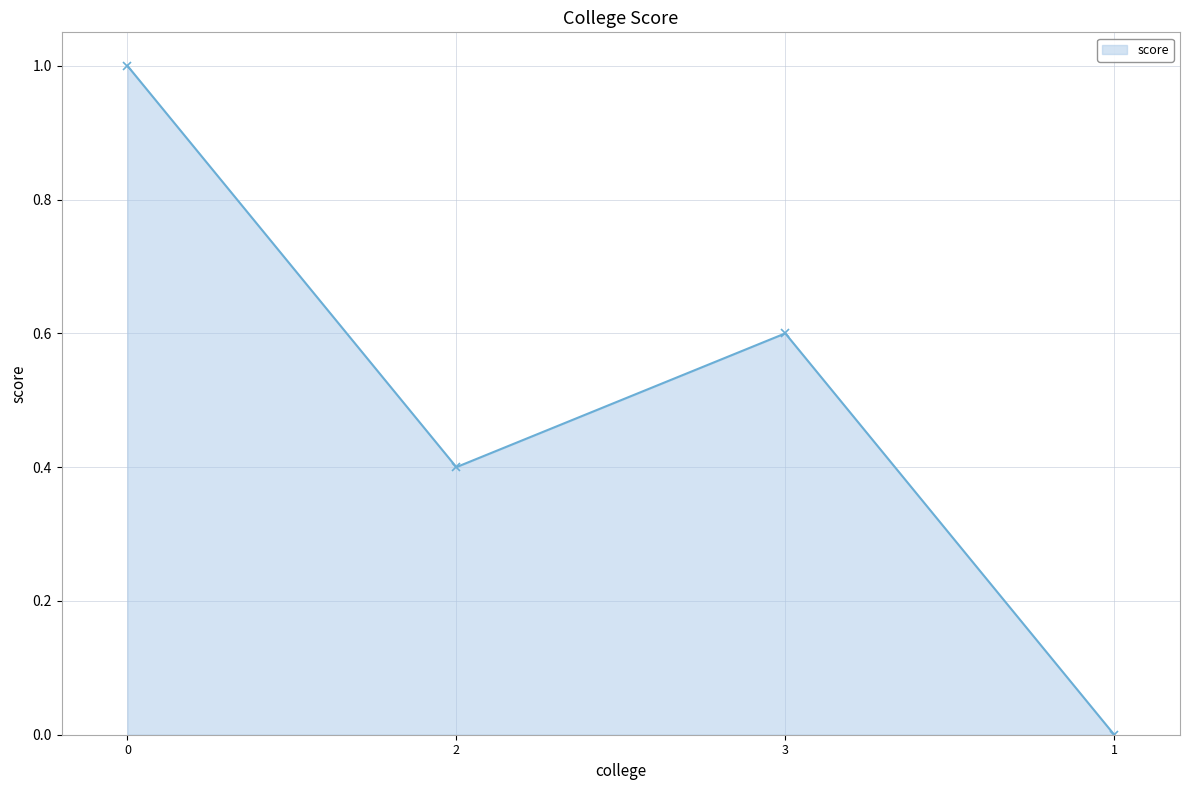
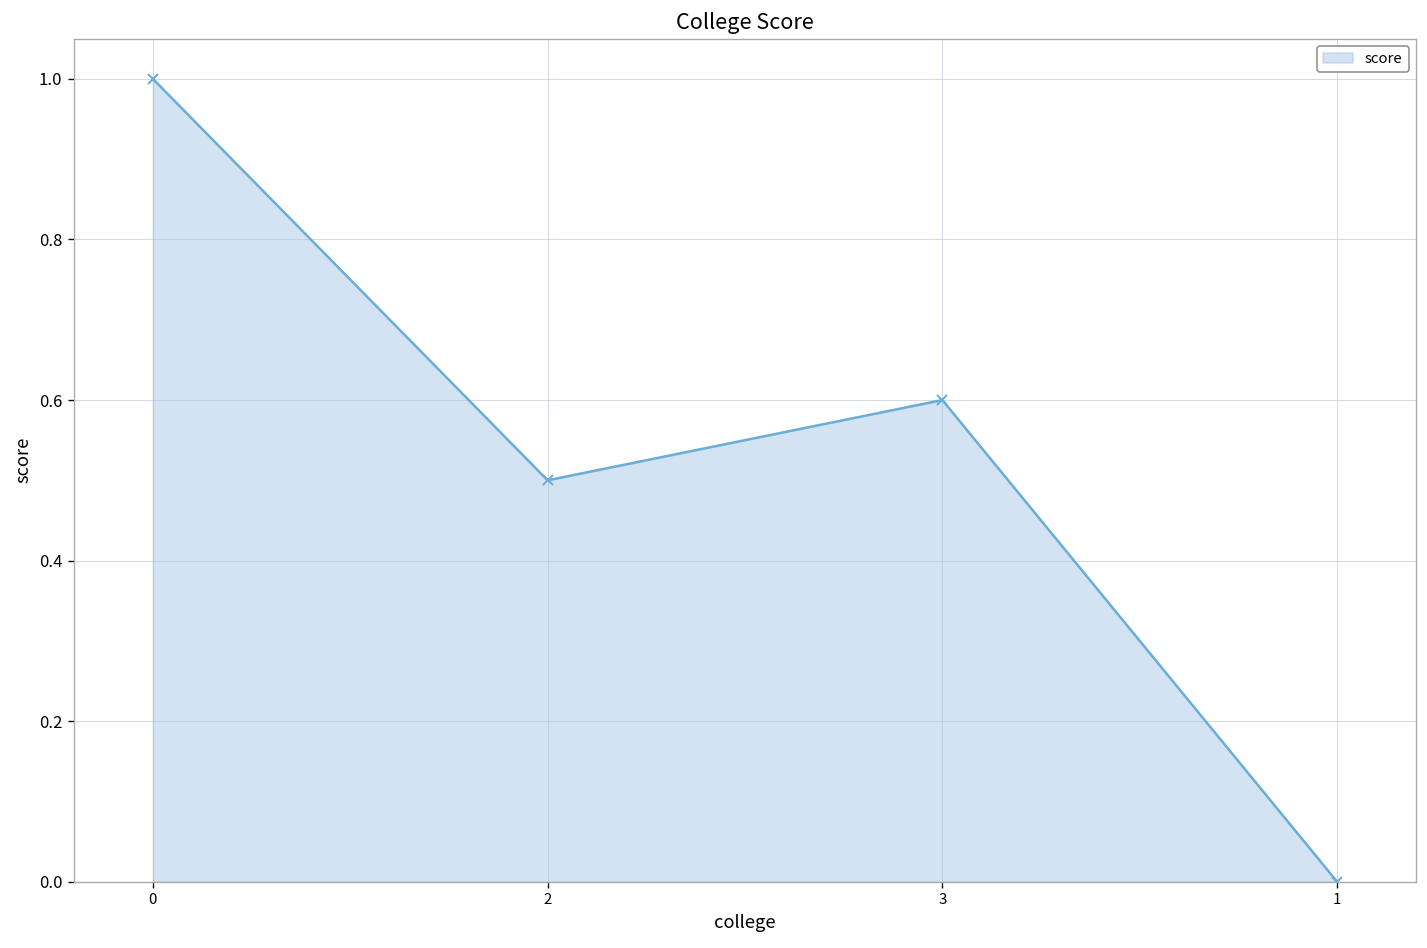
  {
    "0": 1.0,
-   "2": 0.4,
+   "2": 0.5,
    "3": 0.6,
    "1": 0.0
  }
